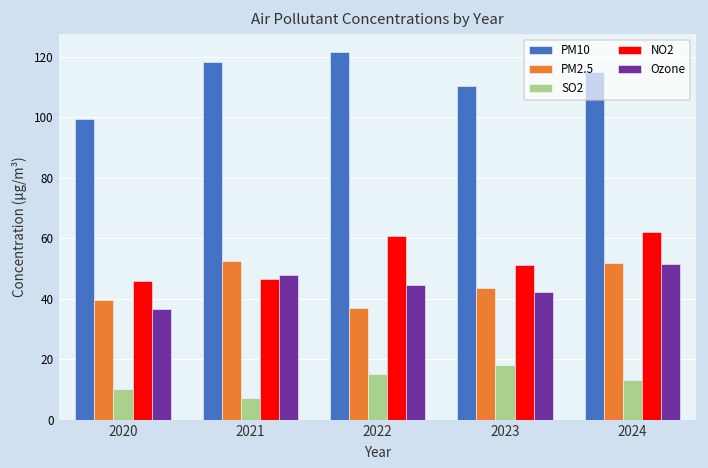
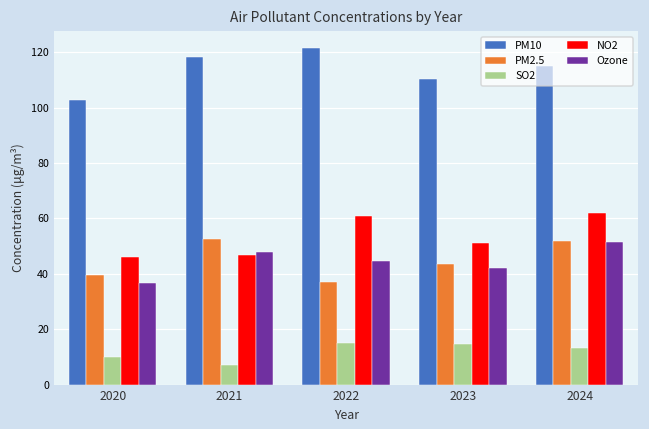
  {
    "PM10": {
-     "2020": 100,
+     "2020": 103,
      "2021": 118,
      "2022": 122,
      "2023": 110
    },
    "PM2.5": {
      "2020": 40,
      "2021": 53,
      "2022": 37,
      "2023": 44,
      "2024": 52
    },
    "SO2": {
      "2020": 10,
      "2021": 7,
      "2022": 15,
-     "2023": 18,
+     "2023": 15,
      "2024": 13
    },
    "NO2": {
      "2020": 46,
      "2021": 47,
      "2022": 61,
      "2023": 51,
      "2024": 62
    },
    "Ozone": {
      "2020": 37,
      "2021": 48,
      "2022": 45,
      "2023": 42,
      "2024": 51
    }
  }
